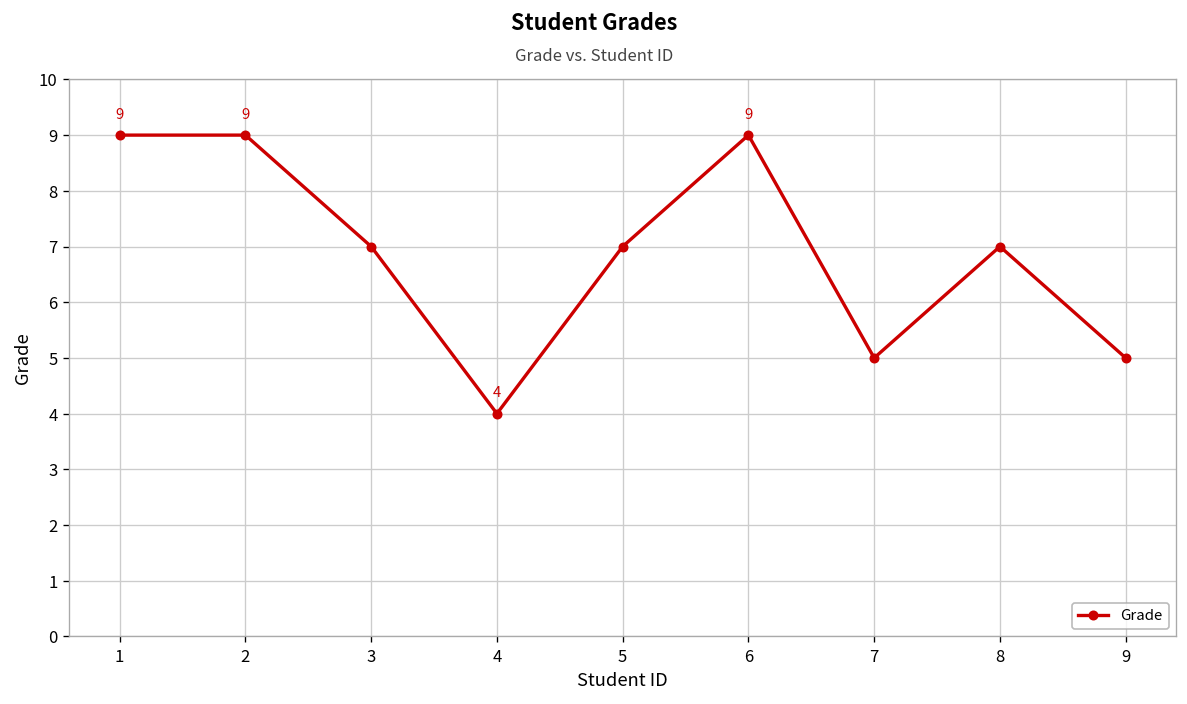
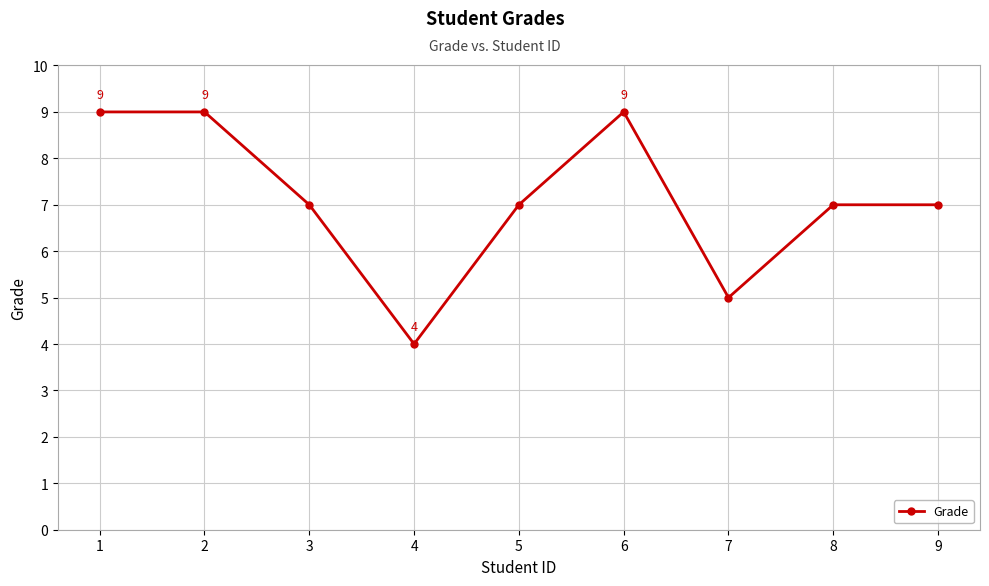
  {
    "3": 7,
    "5": 7,
    "7": 5,
    "8": 7,
-   "9": 5
+   "9": 7
  }
